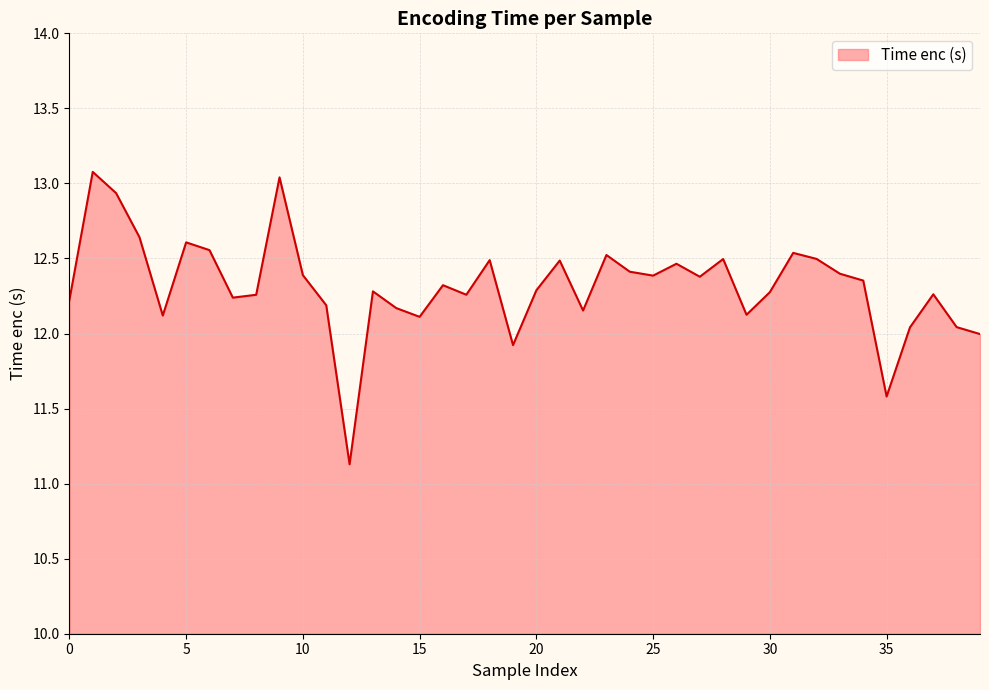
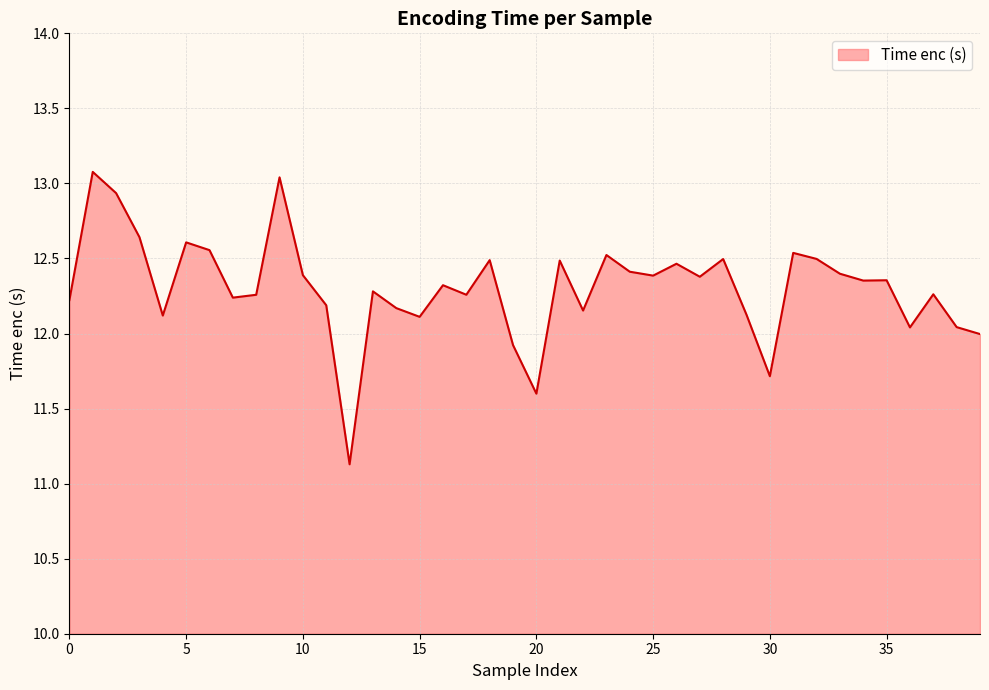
  {
    "0": 12.22,
    "5": 12.61,
    "10": 12.39,
    "15": 12.11,
-   "20": 12.29,
+   "20": 11.60,
    "25": 12.39,
-   "30": 12.28,
-   "35": 11.58
+   "30": 11.72,
+   "35": 12.35
  }
